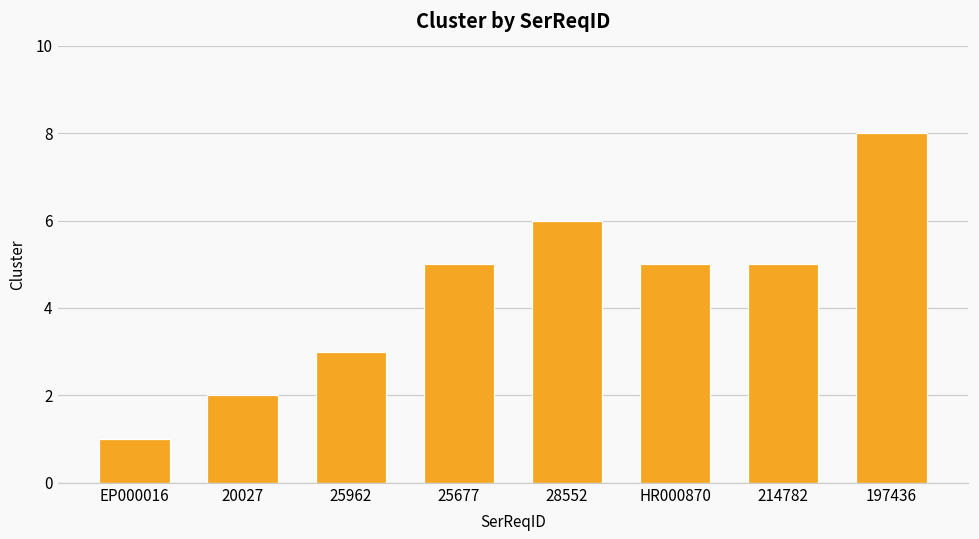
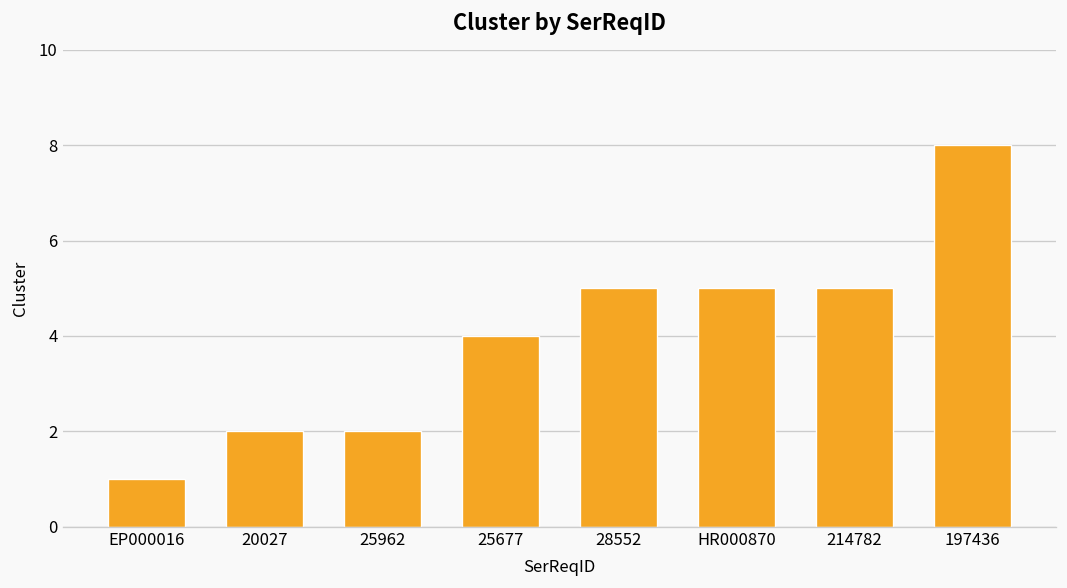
  {
    "EP000016": 1,
    "20027": 2,
-   "25962": 3,
-   "25677": 5,
-   "28552": 6,
+   "25962": 2,
+   "25677": 4,
+   "28552": 5,
    "HR000870": 5,
    "214782": 5,
    "197436": 8
  }
